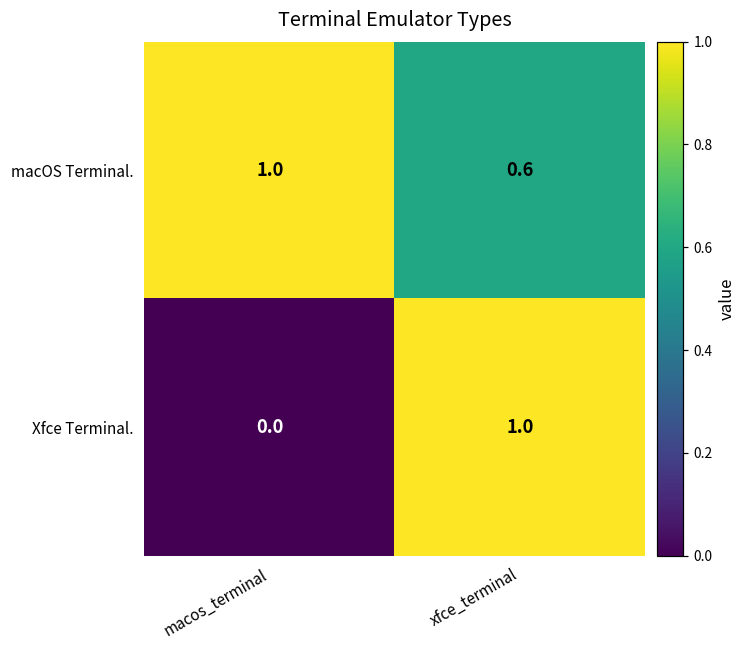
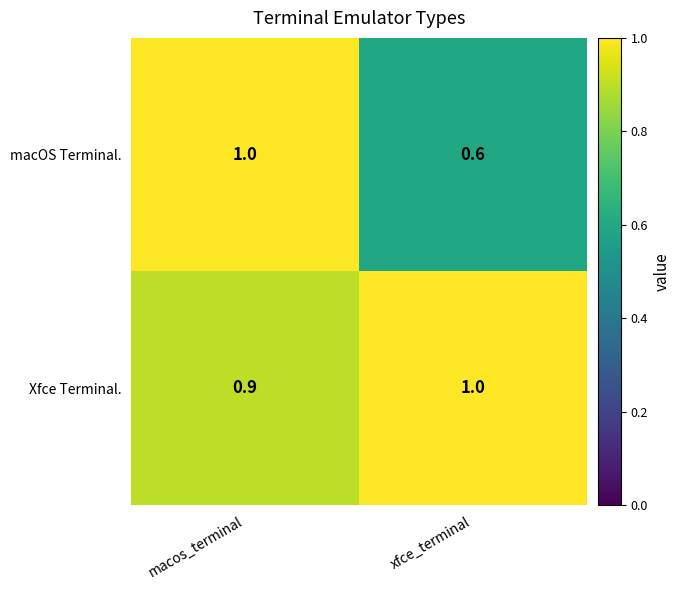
  {
    "macOS Terminal.": {
      "macos_terminal": 1.0,
      "xfce_terminal": 0.6
    },
    "Xfce Terminal.": {
-     "macos_terminal": 0.0,
+     "macos_terminal": 0.9,
      "xfce_terminal": 1.0
    }
  }
